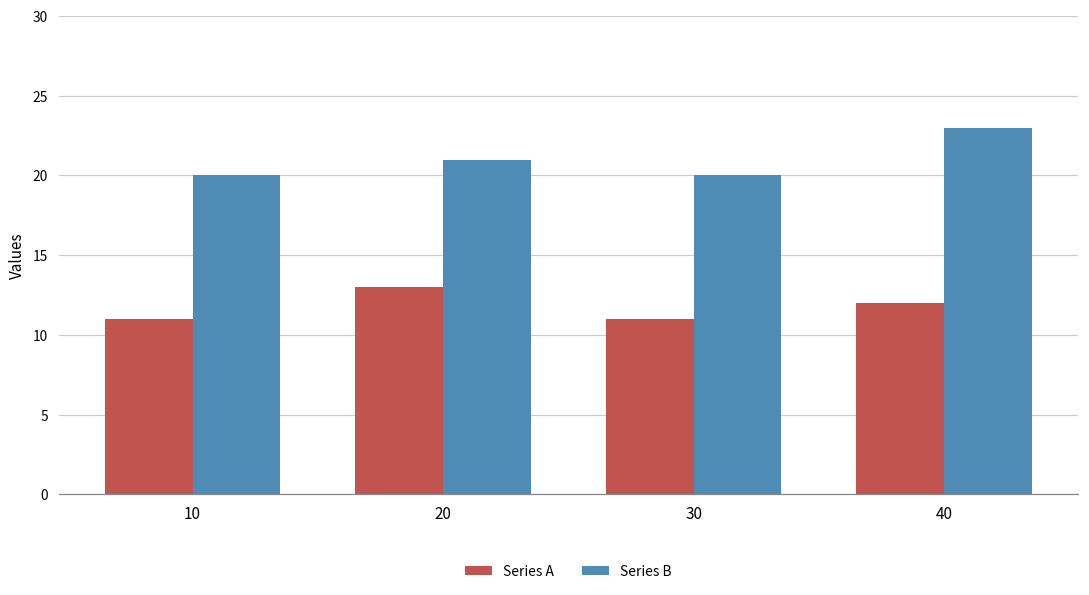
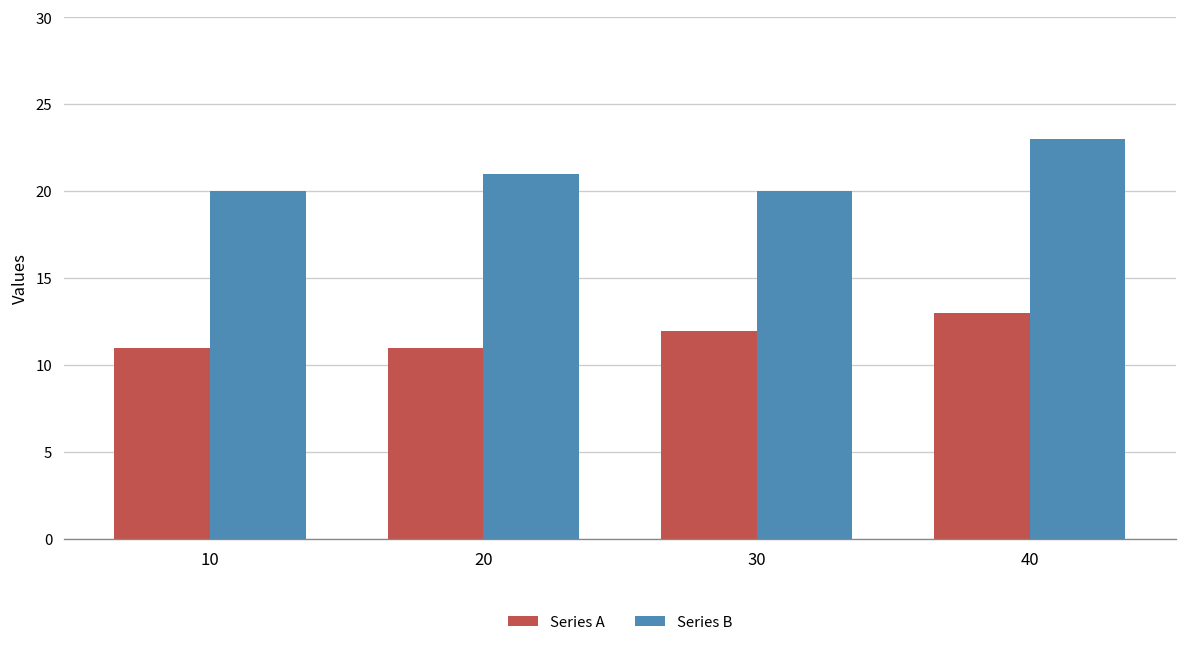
  {
    "Series A": {
      "10": 11,
-     "20": 13,
-     "30": 11,
-     "40": 12
+     "20": 11,
+     "30": 12,
+     "40": 13
    },
    "Series B": {
      "10": 20,
      "20": 21,
      "30": 20,
      "40": 23
    }
  }
